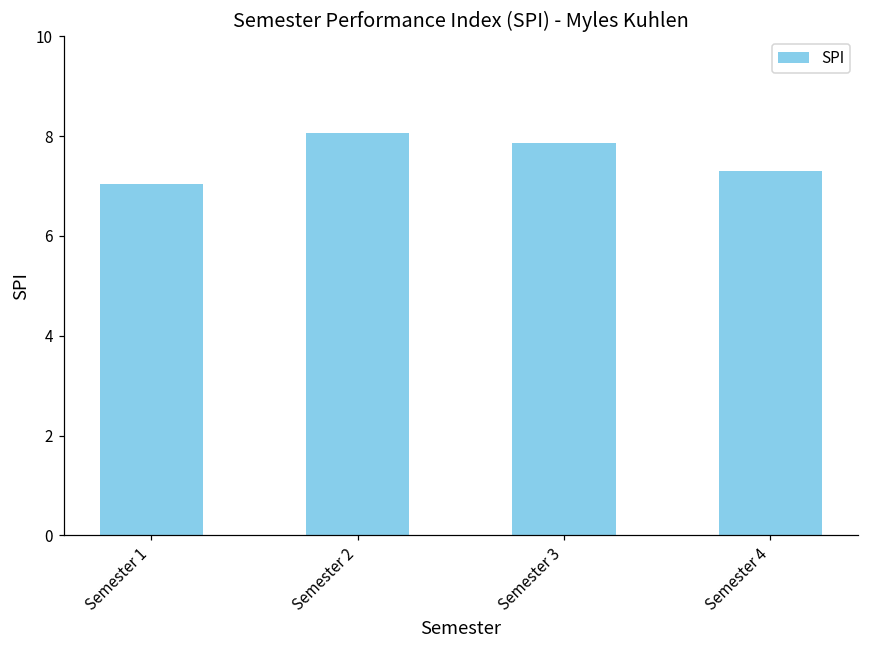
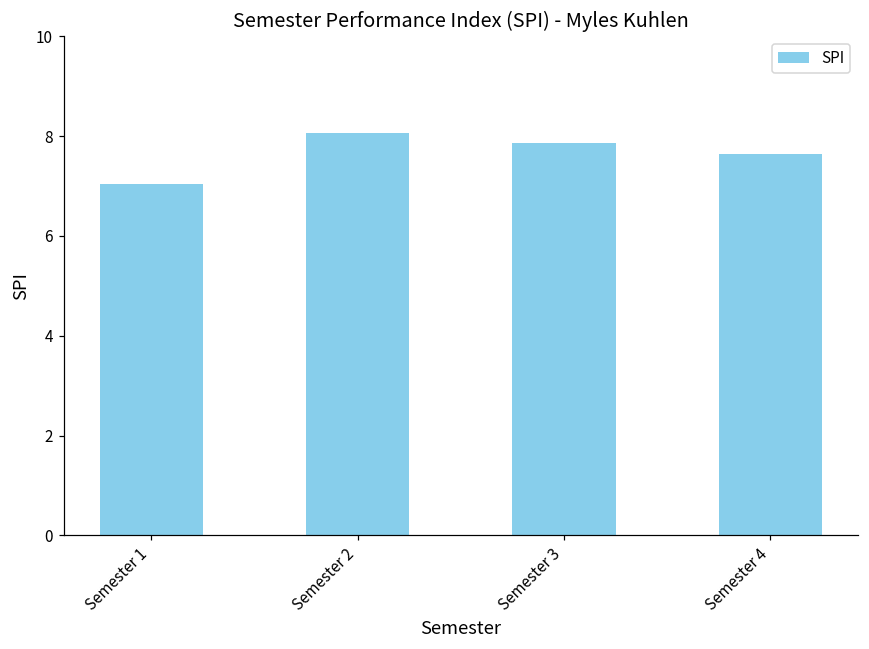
  {
    "Semester 1": 7.0,
    "Semester 2": 8.1,
    "Semester 3": 7.9,
-   "Semester 4": 7.3
+   "Semester 4": 7.6
  }
